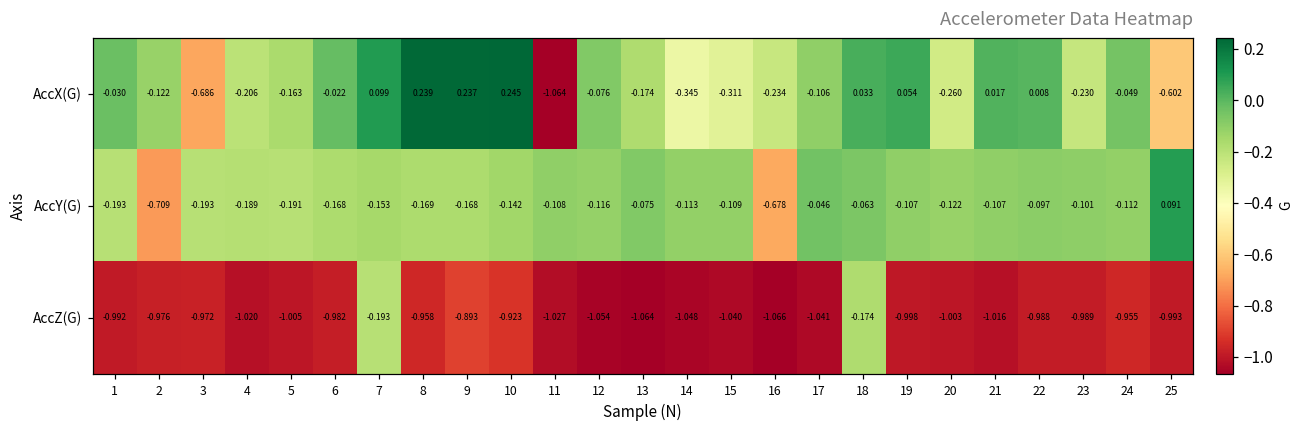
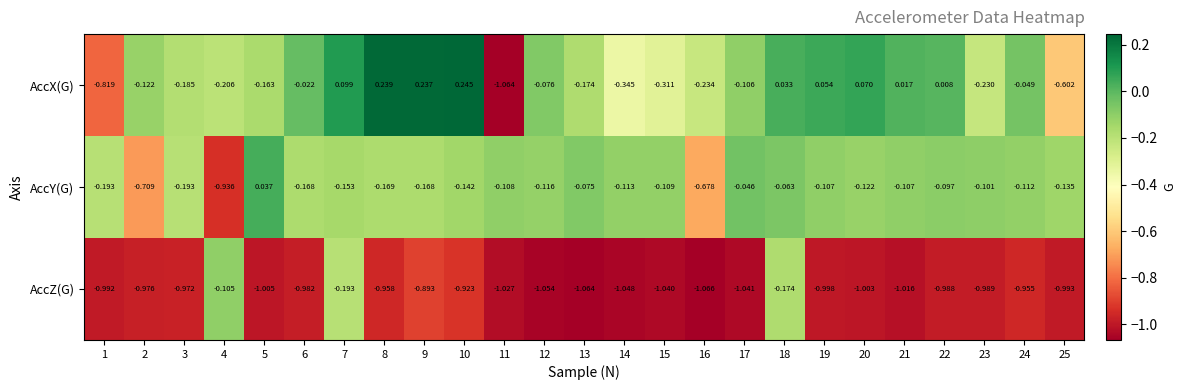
  {
    "AccX(G)": {
-     "1": -0.030,
+     "1": -0.819,
      "2": -0.122,
-     "3": -0.686,
+     "3": -0.185,
      "4": -0.206,
      "5": -0.163,
      "6": -0.022,
      "7": 0.099,
      "8": 0.239,
      "9": 0.237,
      "10": 0.245,
      "11": -1.064,
      "12": -0.076,
      "13": -0.174,
      "14": -0.345,
      "15": -0.311,
      "16": -0.234,
      "17": -0.106,
      "18": 0.033,
      "19": 0.054,
-     "20": -0.260,
+     "20": 0.070,
      "21": 0.017,
      "22": 0.008,
      "23": -0.230,
      "24": -0.049,
      "25": -0.602
    },
    "AccY(G)": {
      "1": -0.193,
      "2": -0.709,
      "3": -0.193,
-     "4": -0.189,
-     "5": -0.191,
+     "4": -0.936,
+     "5": 0.037,
      "6": -0.168,
      "7": -0.153,
      "8": -0.169,
      "9": -0.168,
      "10": -0.142,
      "11": -0.108,
      "12": -0.116,
      "13": -0.075,
      "14": -0.113,
      "15": -0.109,
      "16": -0.678,
      "17": -0.046,
      "18": -0.063,
      "19": -0.107,
      "20": -0.122,
      "21": -0.107,
      "22": -0.097,
      "23": -0.101,
      "24": -0.112,
-     "25": 0.091
+     "25": -0.135
    },
    "AccZ(G)": {
      "1": -0.992,
      "2": -0.976,
      "3": -0.972,
-     "4": -1.020,
+     "4": -0.105,
      "5": -1.005,
      "6": -0.982,
      "7": -0.193,
      "8": -0.958,
      "9": -0.893,
      "10": -0.923,
      "11": -1.027,
      "12": -1.054,
      "13": -1.064,
      "14": -1.048,
      "15": -1.040,
      "16": -1.066,
      "17": -1.041,
      "18": -0.174,
      "19": -0.998,
      "20": -1.003,
      "21": -1.016,
      "22": -0.988,
      "23": -0.989,
      "24": -0.955,
      "25": -0.993
    }
  }
